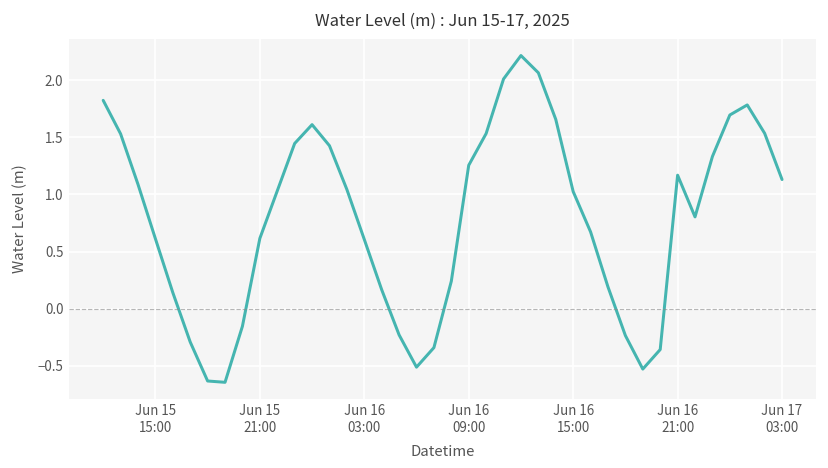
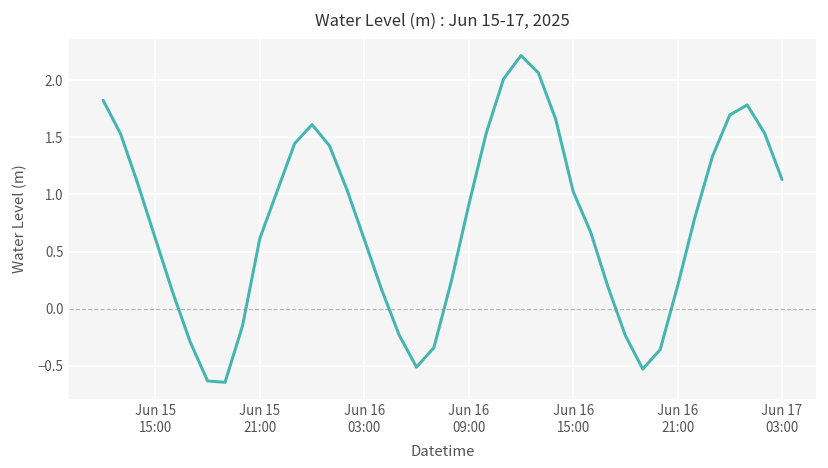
  {
    "Jun 15 15:00": 0.6,
    "Jun 15 21:00": 0.6,
    "Jun 16 03:00": 0.6,
-   "Jun 16 09:00": 1.3,
+   "Jun 16 09:00": 0.9,
    "Jun 16 15:00": 1.0,
-   "Jun 16 21:00": 1.2,
+   "Jun 16 21:00": 0.2,
    "Jun 17 03:00": 1.1
  }
